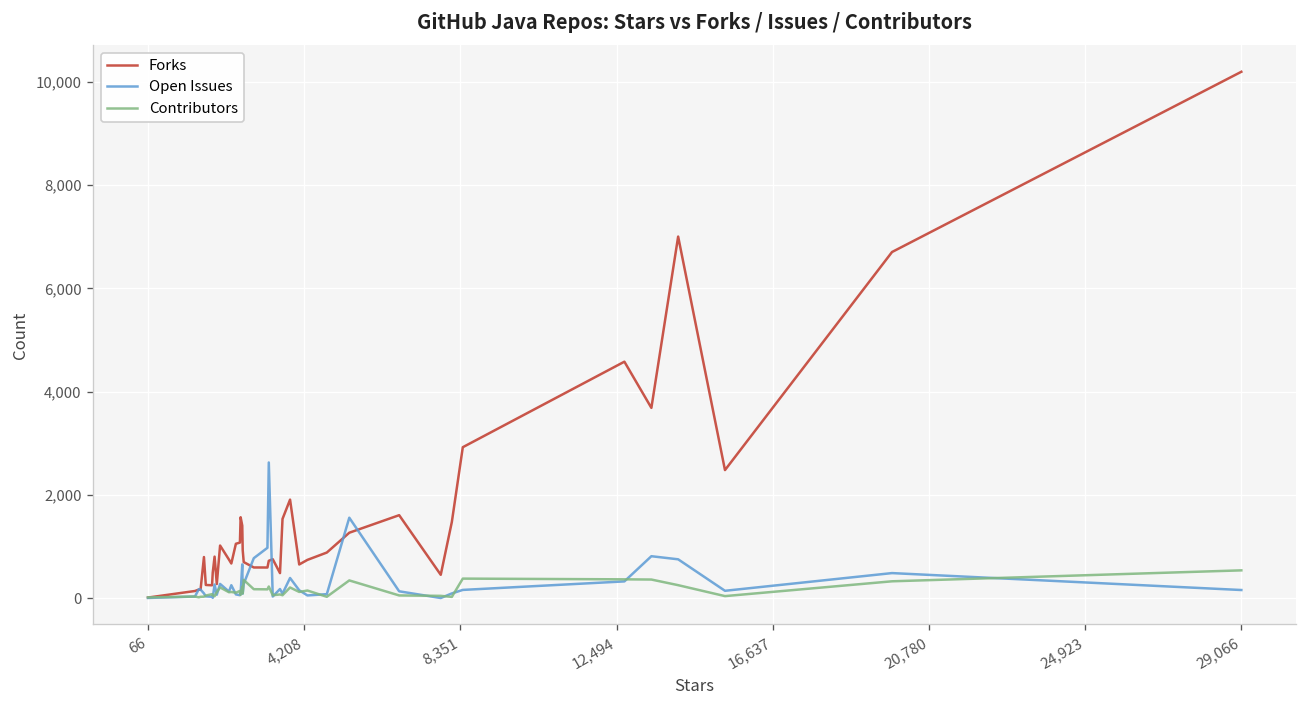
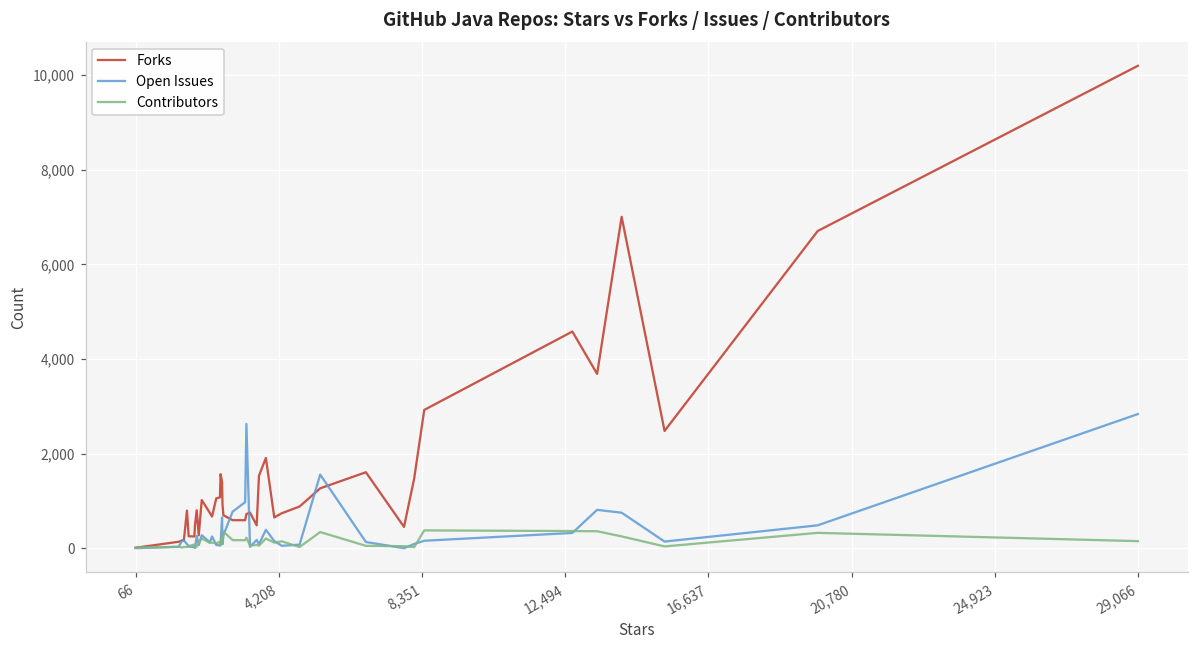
  {
    "Forks": {
      "29,066": "10,200"
    },
    "Open Issues": {
-     "29,066": "200"
+     "29,066": "2,800"
    },
    "Contributors": {
-     "29,066": "500"
+     "29,066": "100"
    }
  }
